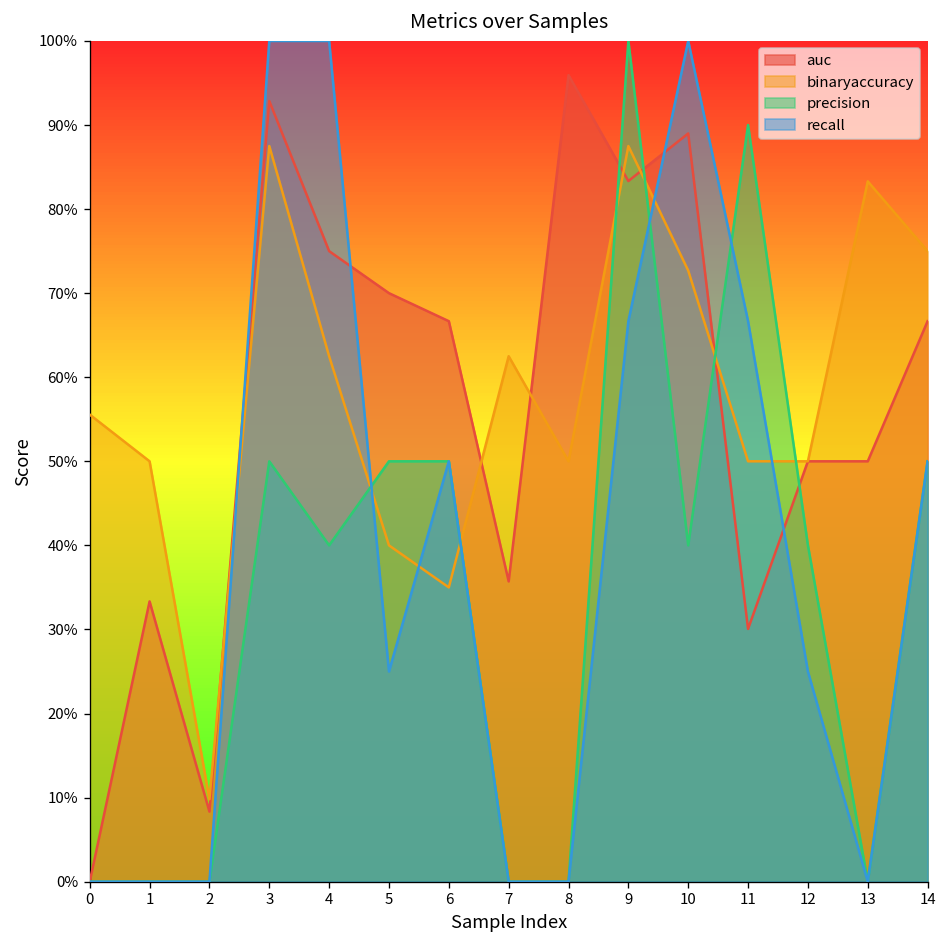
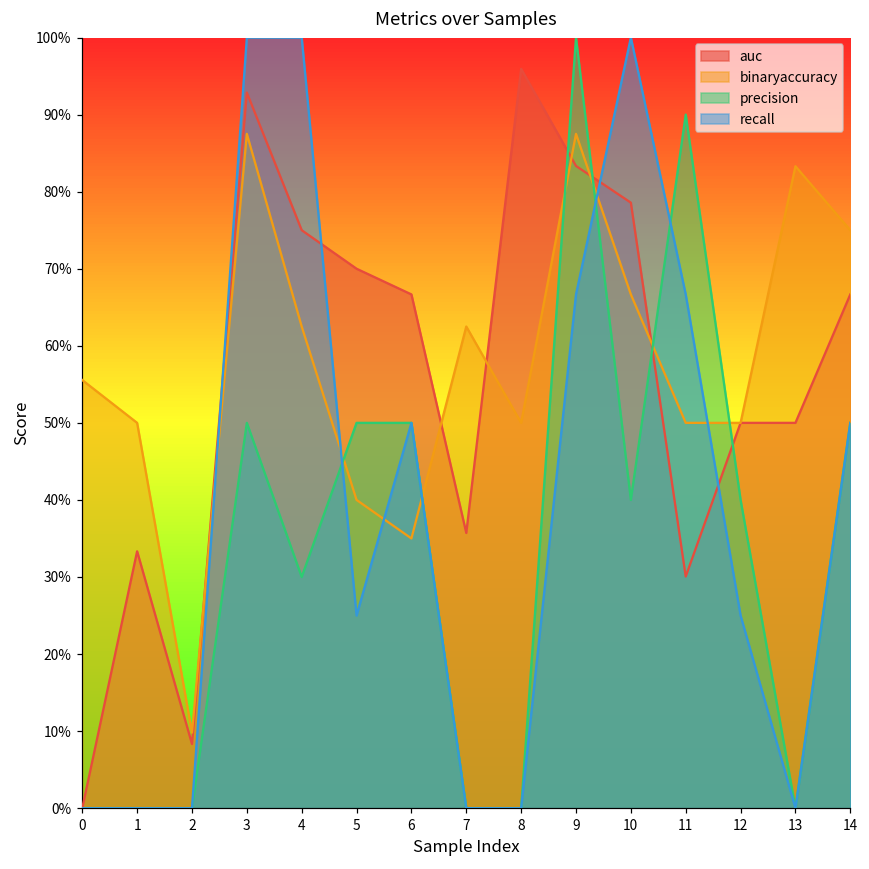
  {
    "auc": {
      "1": "33%",
      "2": "8%",
      "3": "93%",
      "4": "75%",
      "5": "70%",
      "6": "67%",
      "7": "36%",
      "8": "96%",
      "9": "83%",
-     "10": "89%",
+     "10": "79%",
      "11": "30%",
      "13": "50%",
      "14": "67%"
    },
    "binaryaccuracy": {
      "0": "56%",
      "1": "50%",
      "2": "10%",
      "3": "88%",
      "4": "63%",
      "5": "40%",
      "6": "35%",
      "7": "63%",
      "8": "50%",
      "9": "88%",
-     "10": "73%",
+     "10": "67%",
      "11": "50%",
      "13": "83%",
      "14": "75%"
    },
    "precision": {
      "3": "50%",
-     "4": "40%",
+     "4": "30%",
      "5": "50%",
      "9": "100%",
      "10": "40%",
      "11": "90%",
      "12": "40%"
    },
    "recall": {
      "3": "100%",
      "4": "100%",
      "5": "25%",
      "9": "67%",
      "10": "100%",
      "11": "67%",
      "12": "25%"
    }
  }
